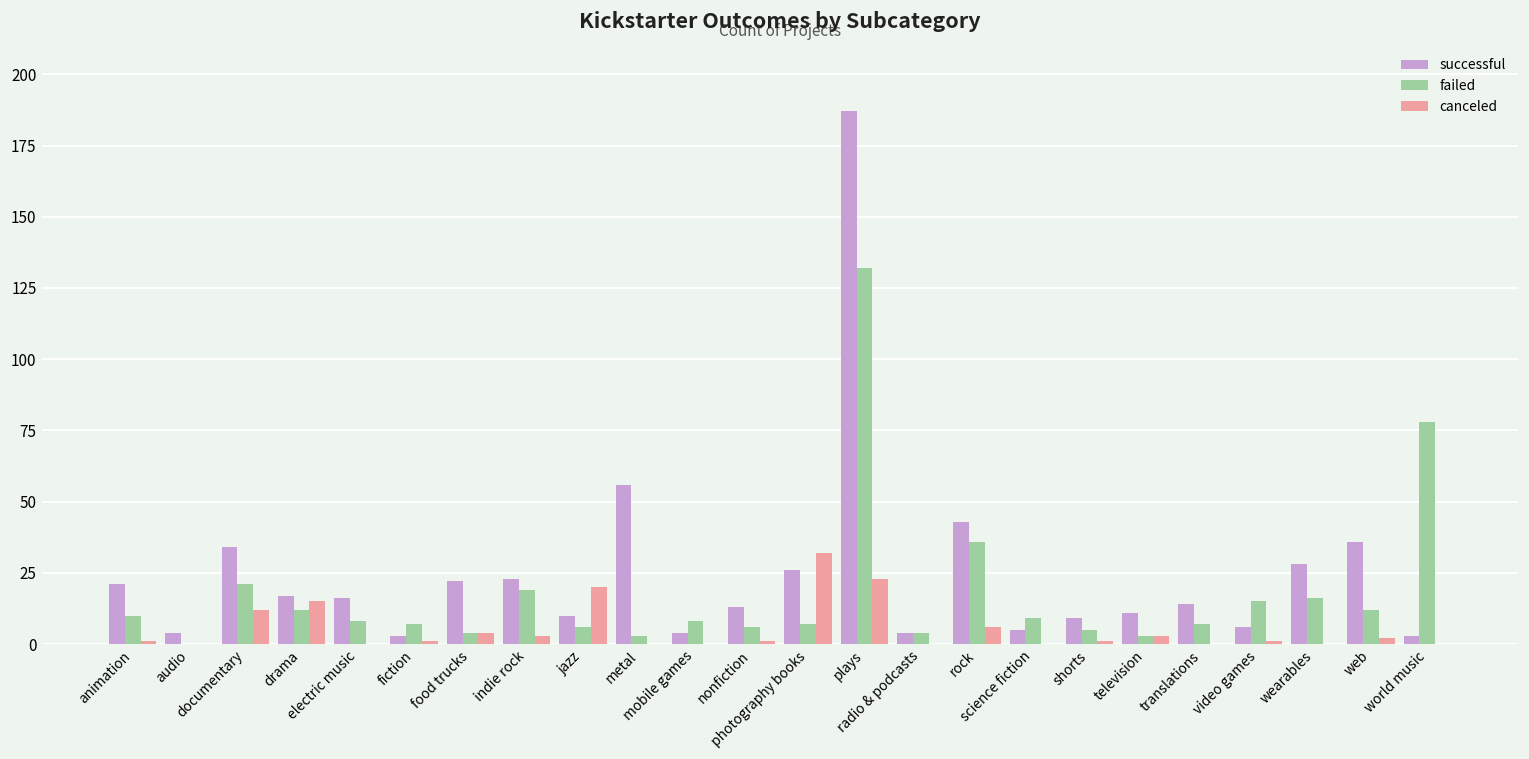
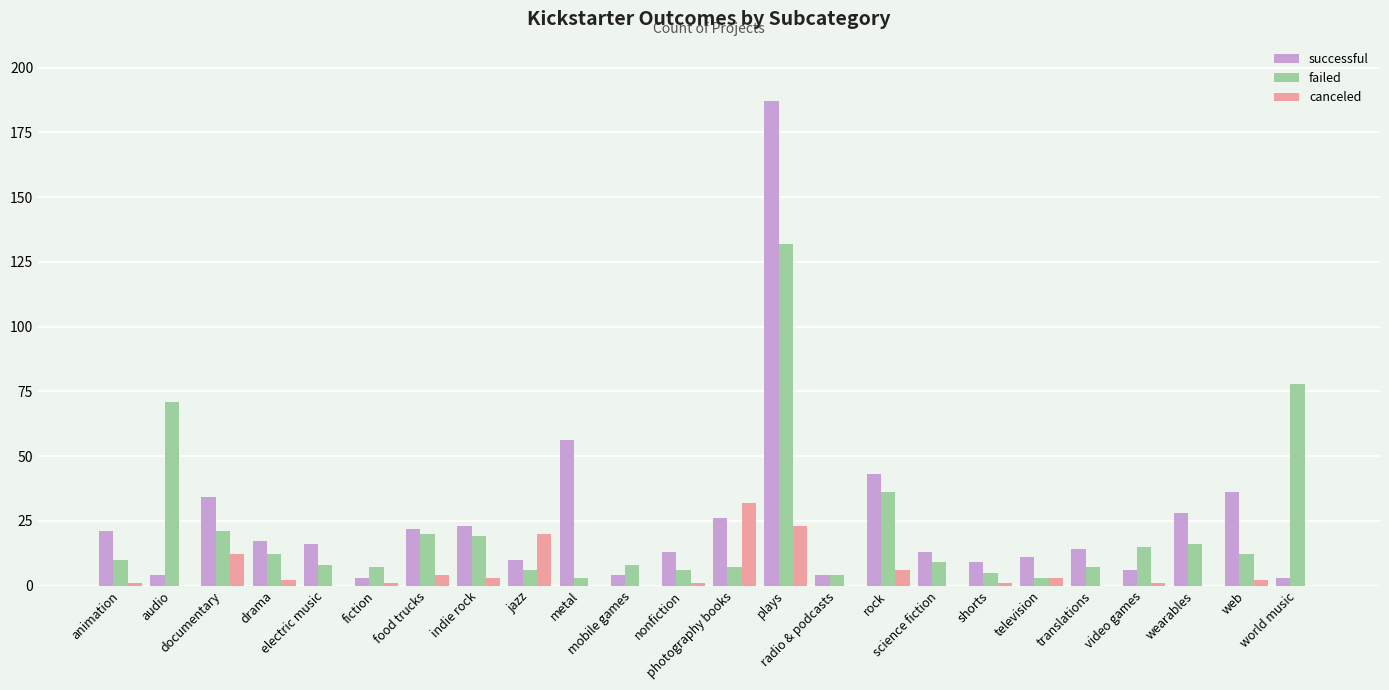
  {
    "successful": {
      "animation": 21,
      "audio": 4,
      "documentary": 34,
      "drama": 17,
      "electric music": 16,
      "fiction": 3,
      "food trucks": 22,
      "indie rock": 23,
      "jazz": 10,
      "metal": 56,
      "mobile games": 4,
      "nonfiction": 13,
      "photography books": 26,
      "plays": 187,
      "radio & podcasts": 4,
      "rock": 43,
-     "science fiction": 5,
+     "science fiction": 13,
      "shorts": 9,
      "television": 11,
      "translations": 14,
      "video games": 6,
      "wearables": 28,
      "web": 36,
      "world music": 3
    },
    "failed": {
      "animation": 10,
-     "audio": 0,
+     "audio": 71,
      "documentary": 21,
      "drama": 12,
      "electric music": 8,
      "fiction": 7,
-     "food trucks": 4,
+     "food trucks": 20,
      "indie rock": 19,
      "jazz": 6,
      "metal": 3,
      "mobile games": 8,
      "nonfiction": 6,
      "photography books": 7,
      "plays": 132,
      "radio & podcasts": 4,
      "rock": 36,
      "science fiction": 9,
      "shorts": 5,
      "television": 3,
      "translations": 7,
      "video games": 15,
      "wearables": 16,
      "web": 12,
      "world music": 78
    },
    "canceled": {
      "animation": 1,
      "audio": 0,
      "documentary": 12,
-     "drama": 15,
+     "drama": 2,
      "electric music": 0,
      "fiction": 1,
      "food trucks": 4,
      "indie rock": 3,
      "jazz": 20,
      "metal": 0,
      "mobile games": 0,
      "nonfiction": 1,
      "photography books": 32,
      "plays": 23,
      "radio & podcasts": 0,
      "rock": 6,
      "science fiction": 0,
      "shorts": 1,
      "television": 3,
      "translations": 0,
      "video games": 1,
      "wearables": 0,
      "web": 2,
      "world music": 0
    }
  }
